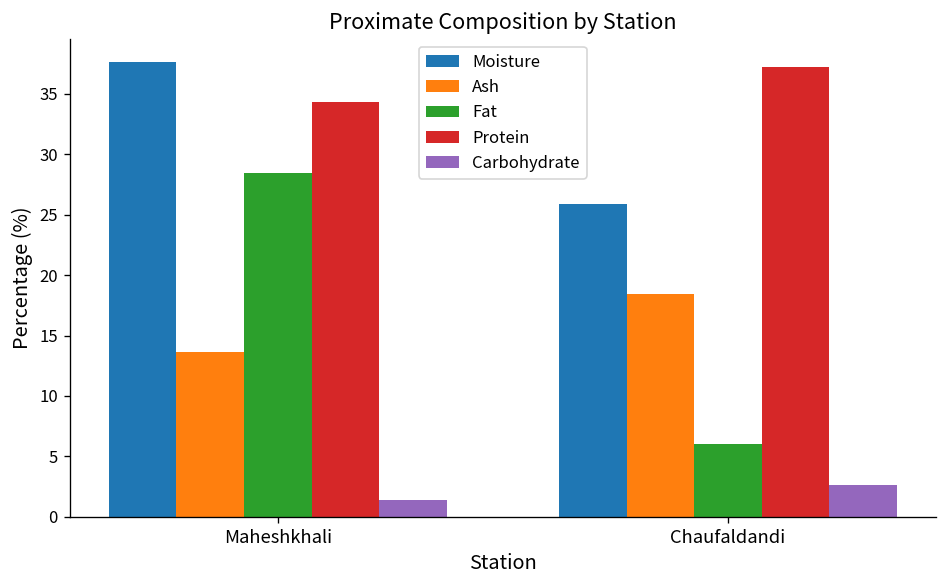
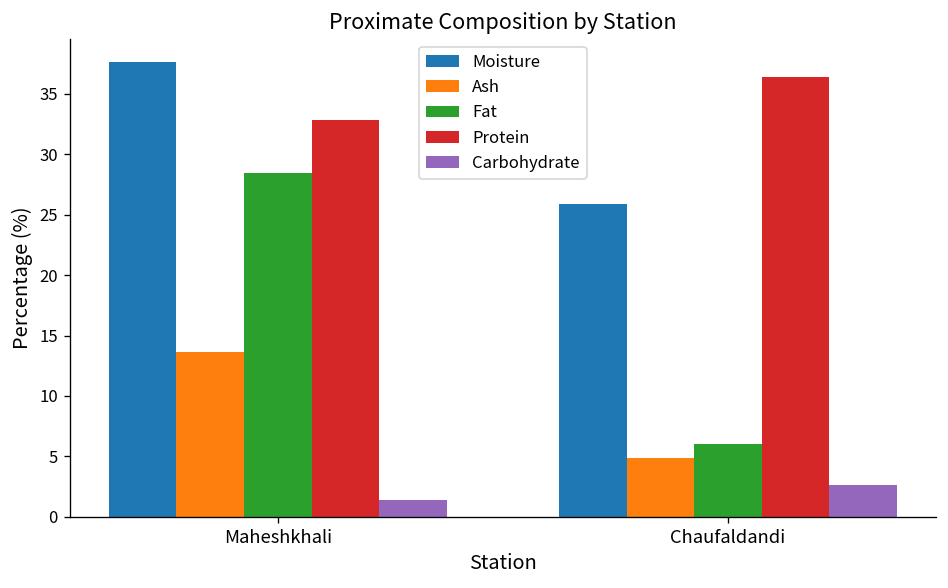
  {
    "Moisture": {
      "Maheshkhali": 37.7,
      "Chaufaldandi": 25.9
    },
    "Ash": {
      "Maheshkhali": 13.6,
-     "Chaufaldandi": 18.5
+     "Chaufaldandi": 4.9
    },
    "Fat": {
      "Maheshkhali": 28.4,
      "Chaufaldandi": 6.0
    },
    "Protein": {
-     "Maheshkhali": 34.3,
-     "Chaufaldandi": 37.2
+     "Maheshkhali": 32.8,
+     "Chaufaldandi": 36.4
    },
    "Carbohydrate": {
      "Maheshkhali": 1.4,
      "Chaufaldandi": 2.7
    }
  }
